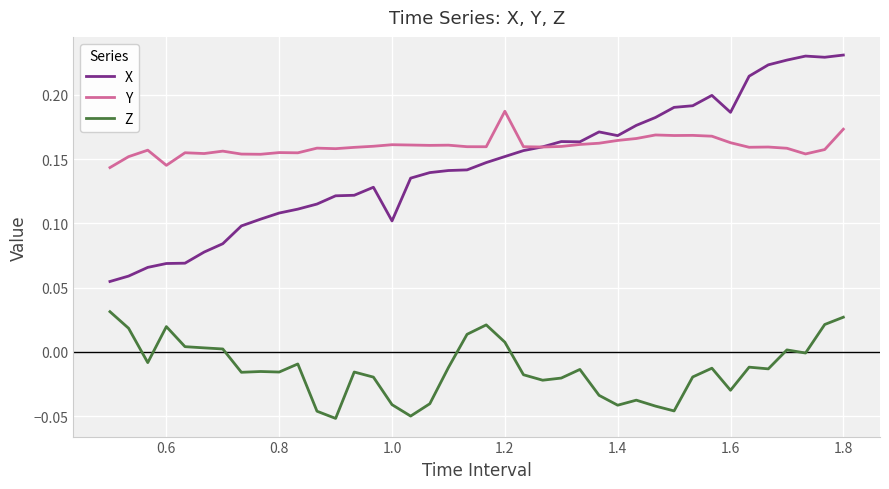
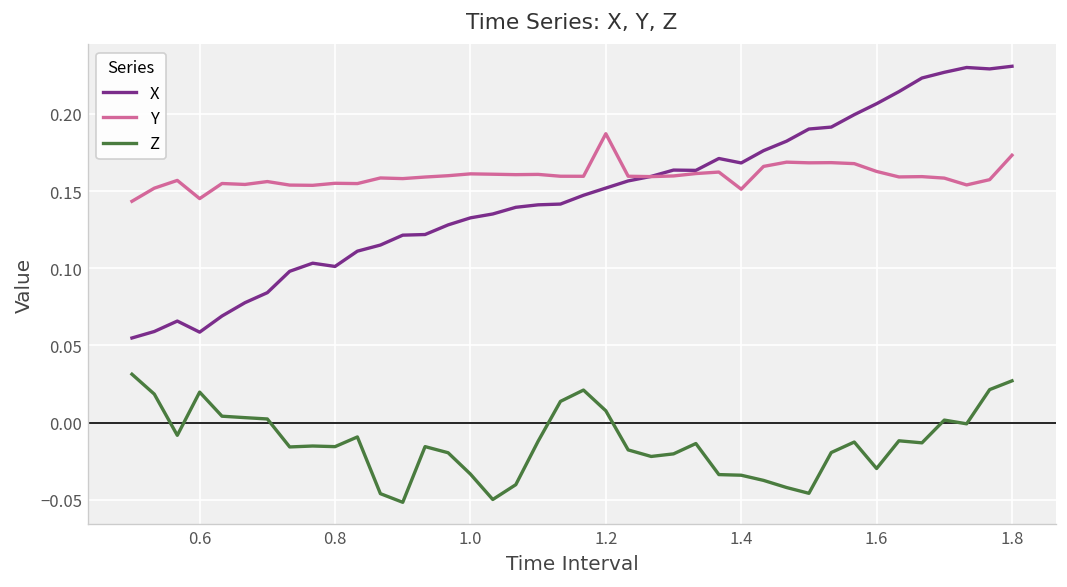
  {
    "X": {
-     "0.6": 0.069,
-     "0.8": 0.108,
-     "1.0": 0.102,
+     "0.6": 0.059,
+     "0.8": 0.101,
+     "1.0": 0.133,
      "1.2": 0.152,
      "1.4": 0.168,
-     "1.6": 0.186,
+     "1.6": 0.207,
      "1.8": 0.231
    },
    "Y": {
      "0.6": 0.145,
      "0.8": 0.155,
      "1.0": 0.161,
      "1.2": 0.187,
-     "1.4": 0.165,
+     "1.4": 0.151,
      "1.6": 0.163,
      "1.8": 0.173
    },
    "Z": {
      "0.6": 0.020,
      "0.8": -0.016,
-     "1.0": -0.041,
+     "1.0": -0.033,
      "1.2": 0.008,
-     "1.4": -0.041,
+     "1.4": -0.034,
      "1.6": -0.030,
      "1.8": 0.027
    }
  }
